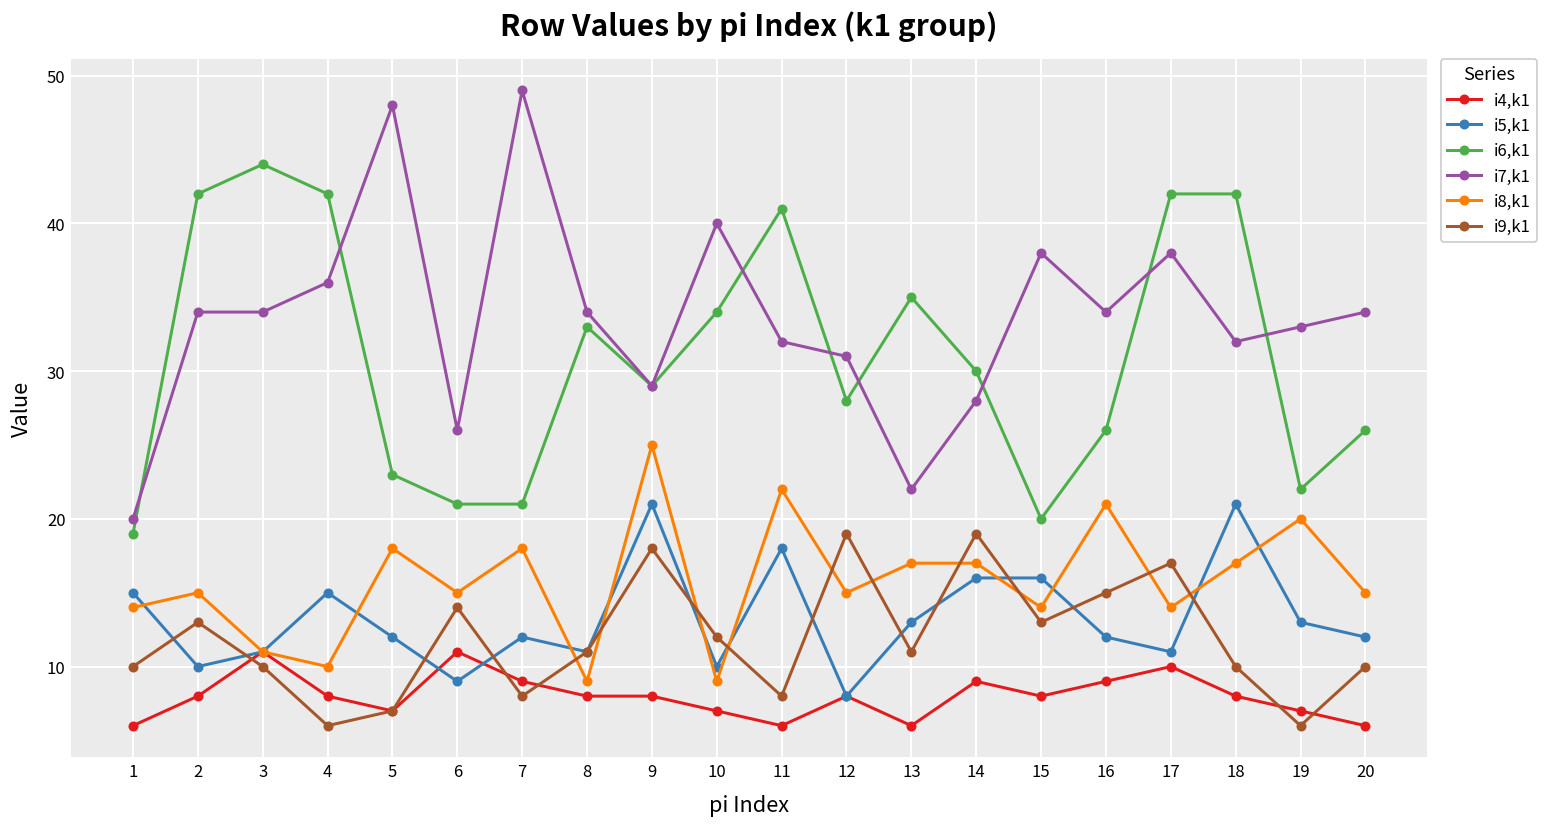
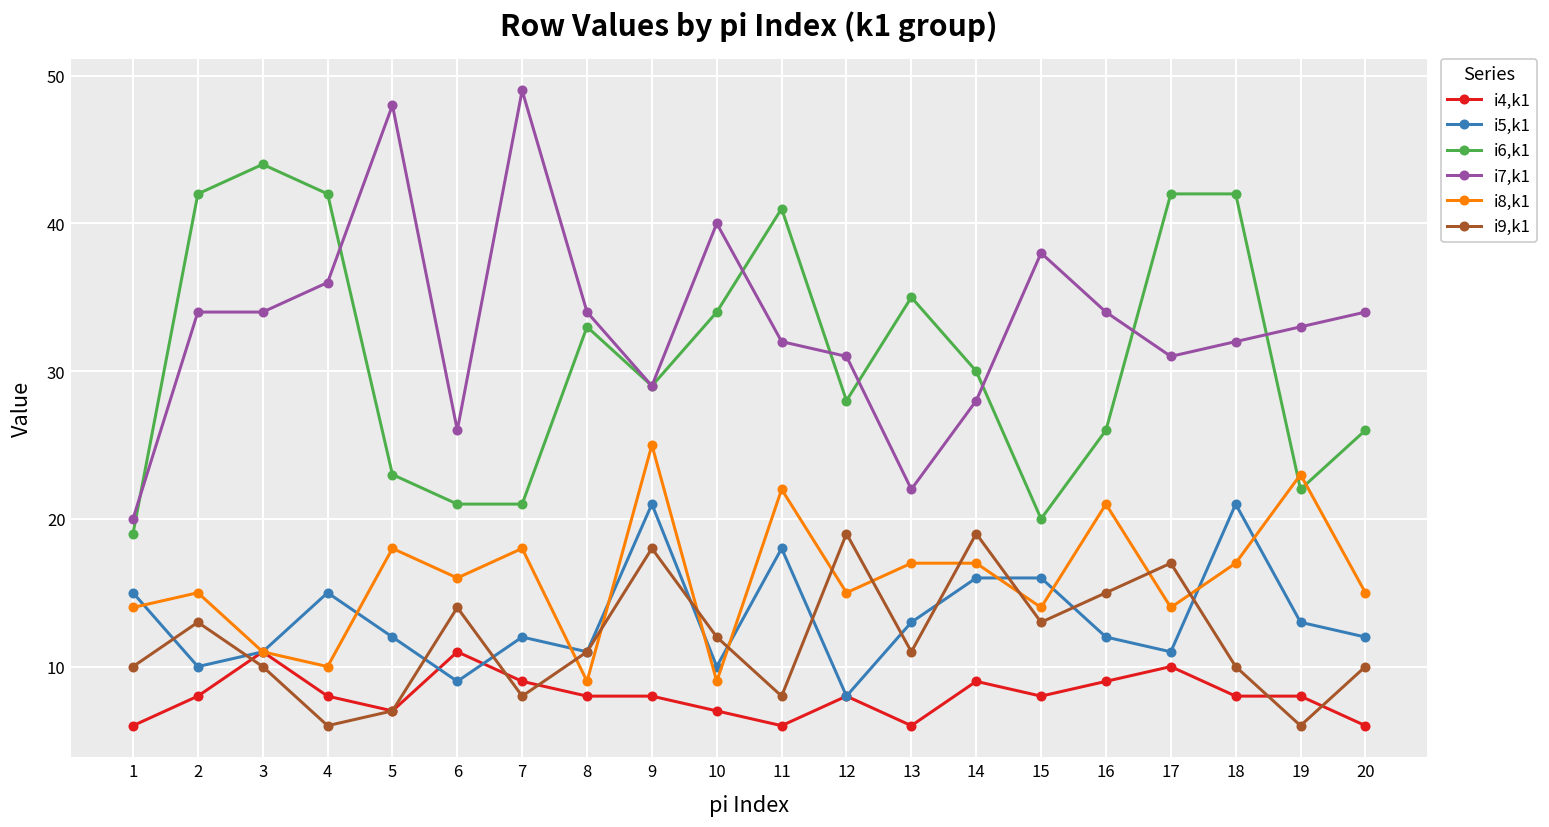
  {
    "i4,k1": {
      "1": 6,
      "2": 8,
      "4": 8,
      "6": 11,
      "7": 9,
      "8": 8,
      "9": 8,
      "10": 7,
      "11": 6,
      "13": 6,
      "14": 9,
      "15": 8,
      "16": 9,
      "17": 10,
      "18": 8,
-     "19": 7,
+     "19": 8,
      "20": 6
    },
    "i5,k1": {
      "1": 15,
      "2": 10,
      "4": 15,
      "5": 12,
      "6": 9,
      "7": 12,
      "9": 21,
      "10": 10,
      "11": 18,
      "13": 13,
      "14": 16,
      "15": 16,
      "16": 12,
      "17": 11,
      "18": 21,
      "19": 13,
      "20": 12
    },
    "i6,k1": {
      "1": 19,
      "2": 42,
      "3": 44,
      "4": 42,
      "5": 23,
      "6": 21,
      "7": 21,
      "8": 33,
      "10": 34,
      "11": 41,
      "12": 28,
      "13": 35,
      "14": 30,
      "15": 20,
      "16": 26,
      "17": 42,
      "18": 42,
      "19": 22,
      "20": 26
    },
    "i7,k1": {
      "1": 20,
      "2": 34,
      "3": 34,
      "4": 36,
      "5": 48,
      "6": 26,
      "7": 49,
      "8": 34,
      "10": 40,
      "11": 32,
      "12": 31,
      "13": 22,
      "14": 28,
      "15": 38,
      "16": 34,
-     "17": 38,
+     "17": 31,
      "18": 32,
      "19": 33,
      "20": 34
    },
    "i8,k1": {
      "1": 14,
      "2": 15,
      "4": 10,
      "5": 18,
-     "6": 15,
+     "6": 16,
      "7": 18,
      "8": 9,
      "9": 25,
      "10": 9,
      "11": 22,
      "12": 15,
      "13": 17,
      "14": 17,
      "15": 14,
      "16": 21,
      "17": 14,
      "18": 17,
-     "19": 20,
+     "19": 23,
      "20": 15
    },
    "i9,k1": {
      "1": 10,
      "2": 13,
      "3": 10,
      "4": 6,
      "6": 14,
      "7": 8,
      "9": 18,
      "10": 12,
      "11": 8,
      "12": 19,
      "13": 11,
      "14": 19,
      "15": 13,
      "16": 15,
      "17": 17,
      "18": 10,
      "19": 6,
      "20": 10
    }
  }
